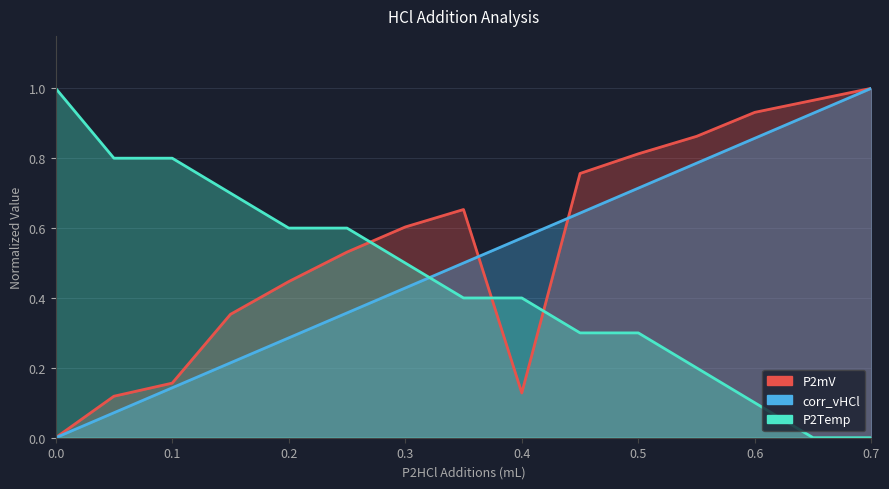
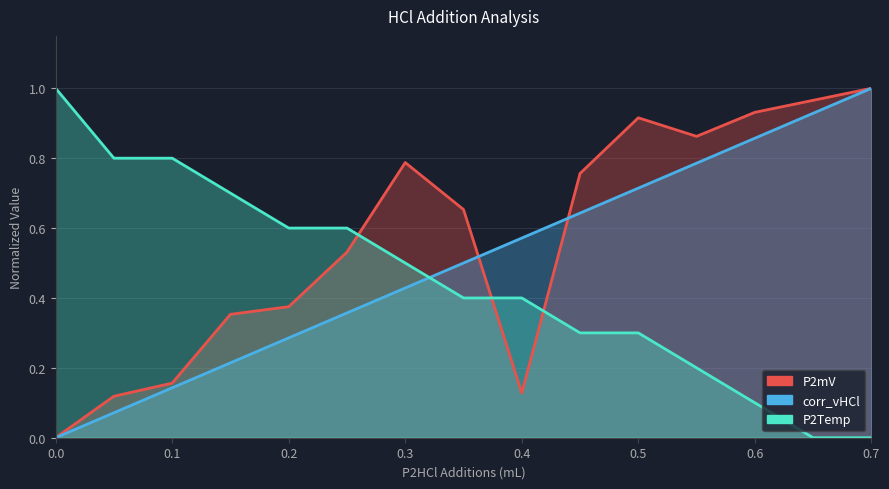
  {
    "P2mV": {
      "0.1": 0.16,
-     "0.2": 0.45,
-     "0.3": 0.60,
+     "0.2": 0.38,
+     "0.3": 0.79,
      "0.4": 0.13,
-     "0.5": 0.81,
+     "0.5": 0.92,
      "0.6": 0.93
    }
  }
